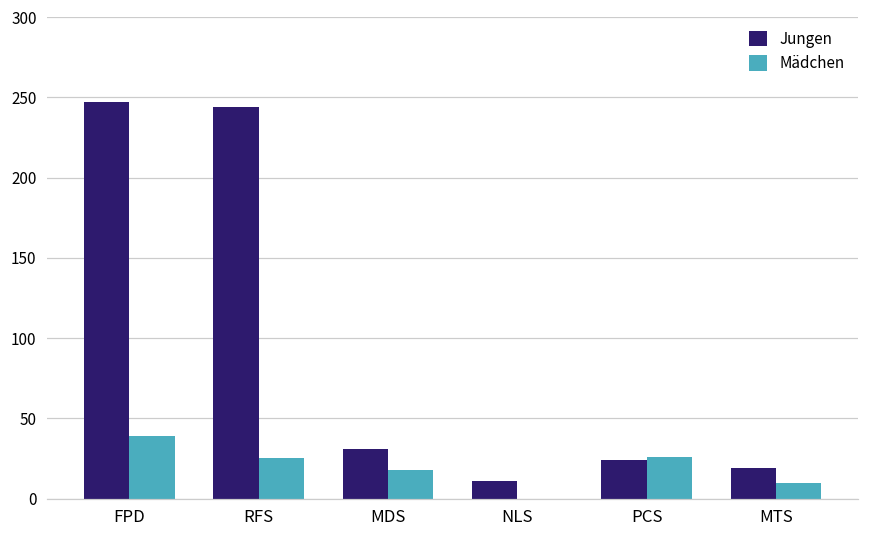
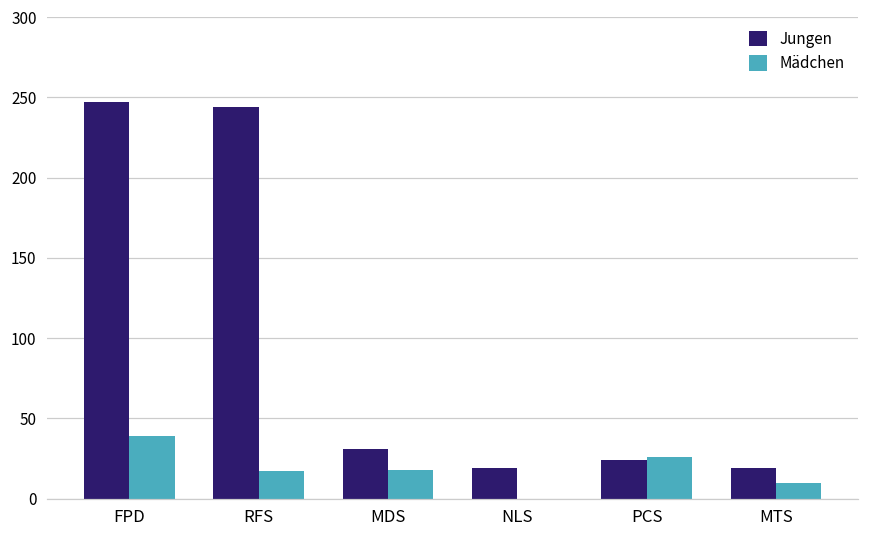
  {
    "Jungen": {
      "FPD": 247,
      "RFS": 244,
      "MDS": 31,
-     "NLS": 11,
+     "NLS": 19,
      "PCS": 24,
      "MTS": 19
    },
    "Mädchen": {
      "FPD": 39,
-     "RFS": 25,
+     "RFS": 17,
      "MDS": 18,
      "NLS": 0,
      "PCS": 26,
      "MTS": 10
    }
  }
